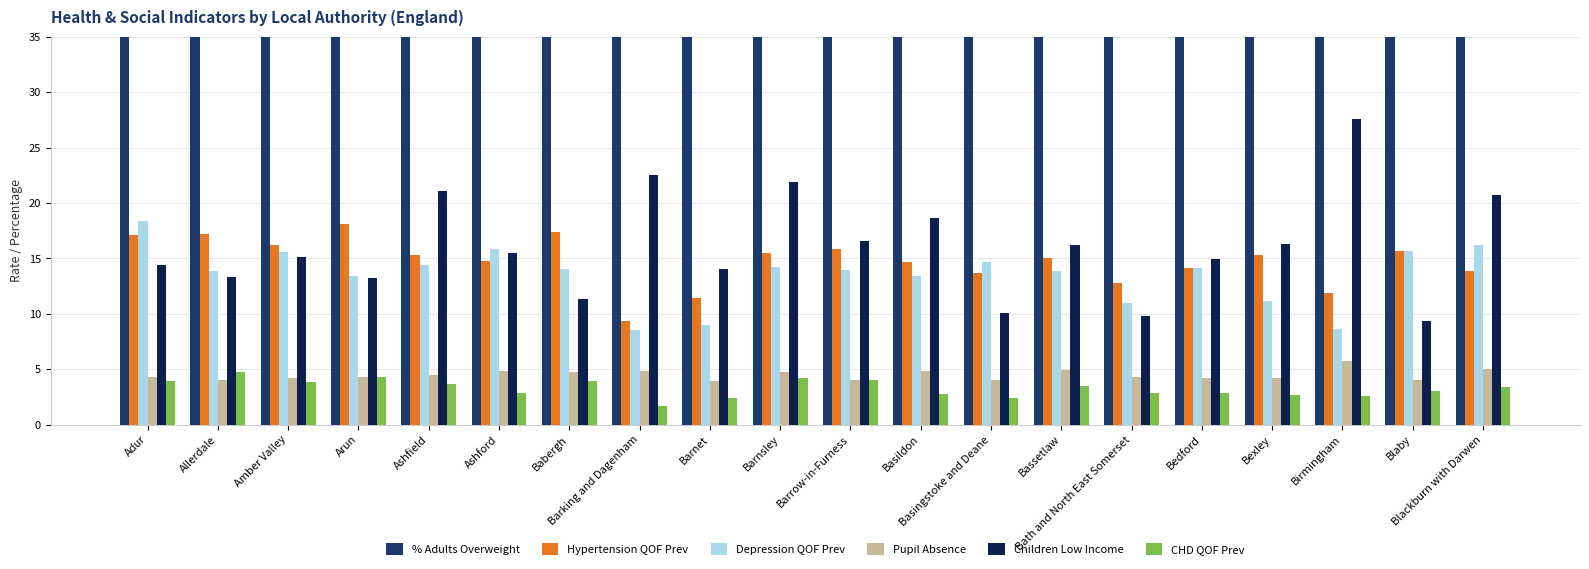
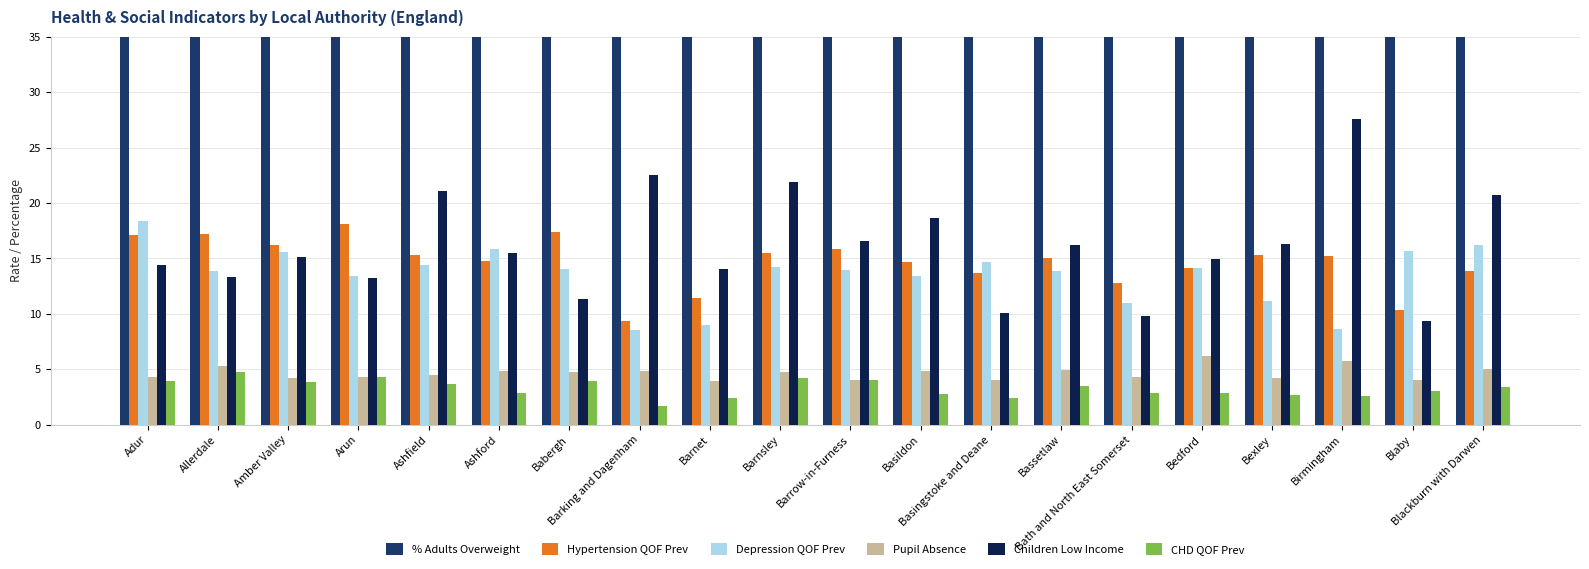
  {
    "Hypertension QOF Prev": {
      "Adur": 17.1,
      "Allerdale": 17.2,
      "Amber Valley": 16.2,
      "Arun": 18.1,
      "Ashfield": 15.3,
      "Ashford": 14.8,
      "Babergh": 17.4,
      "Barking and Dagenham": 9.4,
      "Barnet": 11.4,
      "Barnsley": 15.5,
      "Barrow-in-Furness": 15.8,
      "Basildon": 14.7,
      "Basingstoke and Deane": 13.7,
      "Bassetlaw": 15.0,
      "Bath and North East Somerset": 12.7,
      "Bedford": 14.2,
      "Bexley": 15.3,
-     "Birmingham": 11.8,
-     "Blaby": 15.7,
+     "Birmingham": 15.2,
+     "Blaby": 10.3,
      "Blackburn with Darwen": 13.9
    },
    "Depression QOF Prev": {
      "Adur": 18.4,
      "Allerdale": 13.9,
      "Amber Valley": 15.6,
      "Arun": 13.4,
      "Ashfield": 14.4,
      "Ashford": 15.9,
      "Babergh": 14.0,
      "Barking and Dagenham": 8.6,
      "Barnet": 9.0,
      "Barnsley": 14.2,
      "Barrow-in-Furness": 14.0,
      "Basildon": 13.4,
      "Basingstoke and Deane": 14.7,
      "Bassetlaw": 13.9,
      "Bath and North East Somerset": 10.9,
      "Bedford": 14.1,
      "Bexley": 11.1,
      "Birmingham": 8.7,
      "Blaby": 15.7,
      "Blackburn with Darwen": 16.2
    },
    "Pupil Absence": {
      "Adur": 4.3,
-     "Allerdale": 4.0,
+     "Allerdale": 5.3,
      "Amber Valley": 4.2,
      "Arun": 4.3,
      "Ashfield": 4.4,
      "Ashford": 4.8,
      "Babergh": 4.7,
      "Barking and Dagenham": 4.8,
      "Barnet": 3.9,
      "Barnsley": 4.8,
      "Barrow-in-Furness": 4.0,
      "Basildon": 4.8,
      "Basingstoke and Deane": 4.0,
      "Bassetlaw": 4.9,
      "Bath and North East Somerset": 4.3,
-     "Bedford": 4.2,
+     "Bedford": 6.2,
      "Bexley": 4.2,
      "Birmingham": 5.7,
      "Blaby": 4.0,
      "Blackburn with Darwen": 5.0
    },
    "CHD QOF Prev": {
      "Adur": 3.9,
      "Allerdale": 4.7,
      "Amber Valley": 3.8,
      "Arun": 4.3,
      "Ashfield": 3.7,
      "Ashford": 2.8,
      "Babergh": 4.0,
      "Barking and Dagenham": 1.7,
      "Barnet": 2.4,
      "Barnsley": 4.2,
      "Barrow-in-Furness": 4.1,
      "Basildon": 2.8,
      "Basingstoke and Deane": 2.4,
      "Bassetlaw": 3.5,
      "Bath and North East Somerset": 2.8,
      "Bedford": 2.8,
      "Bexley": 2.6,
      "Birmingham": 2.6,
      "Blaby": 3.1,
      "Blackburn with Darwen": 3.4
    }
  }
